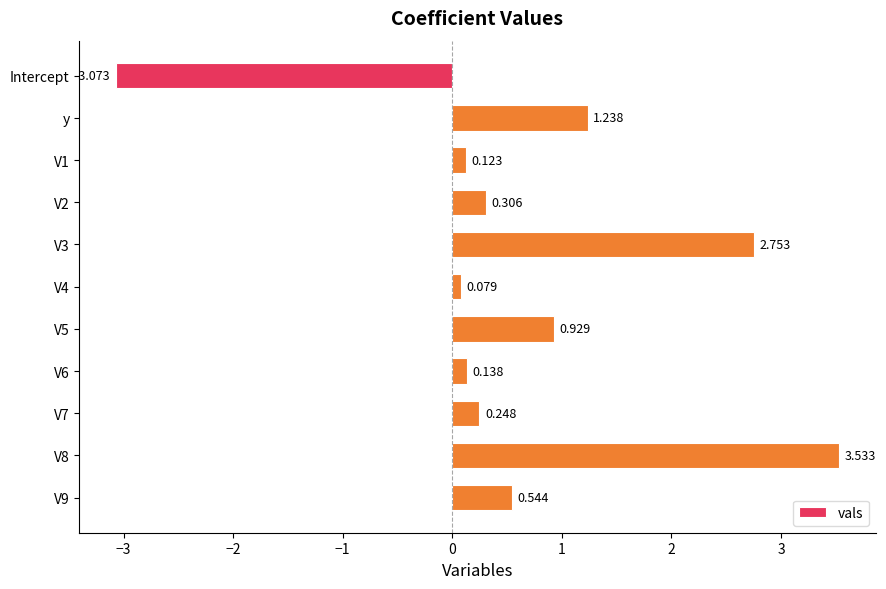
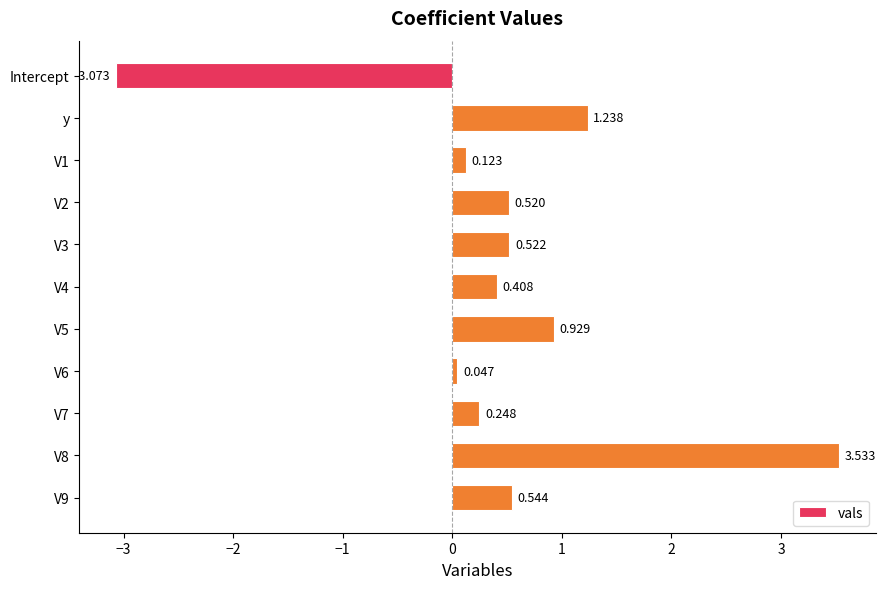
  {
    "Intercept": -3.073,
    "y": 1.238,
    "V1": 0.123,
-   "V2": 0.306,
-   "V3": 2.753,
-   "V4": 0.079,
+   "V2": 0.520,
+   "V3": 0.522,
+   "V4": 0.408,
    "V5": 0.929,
-   "V6": 0.138,
+   "V6": 0.047,
    "V7": 0.248,
    "V8": 3.533,
    "V9": 0.544
  }
